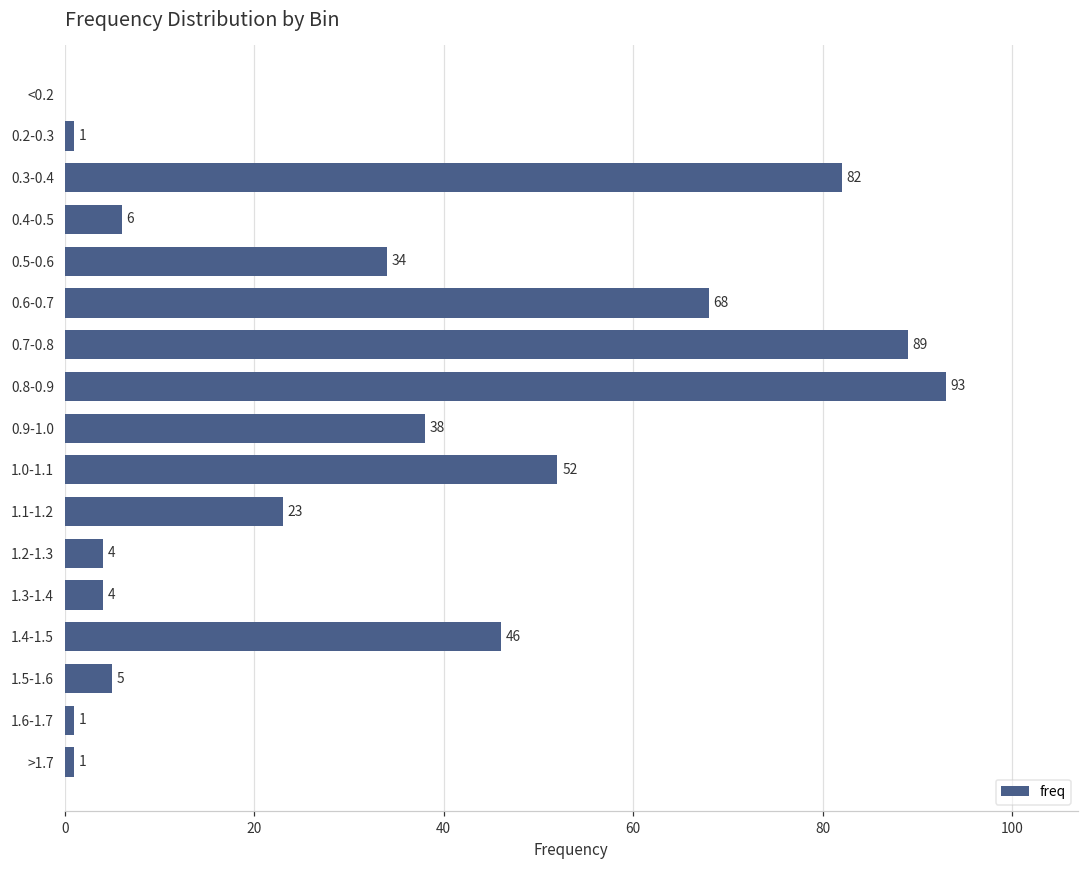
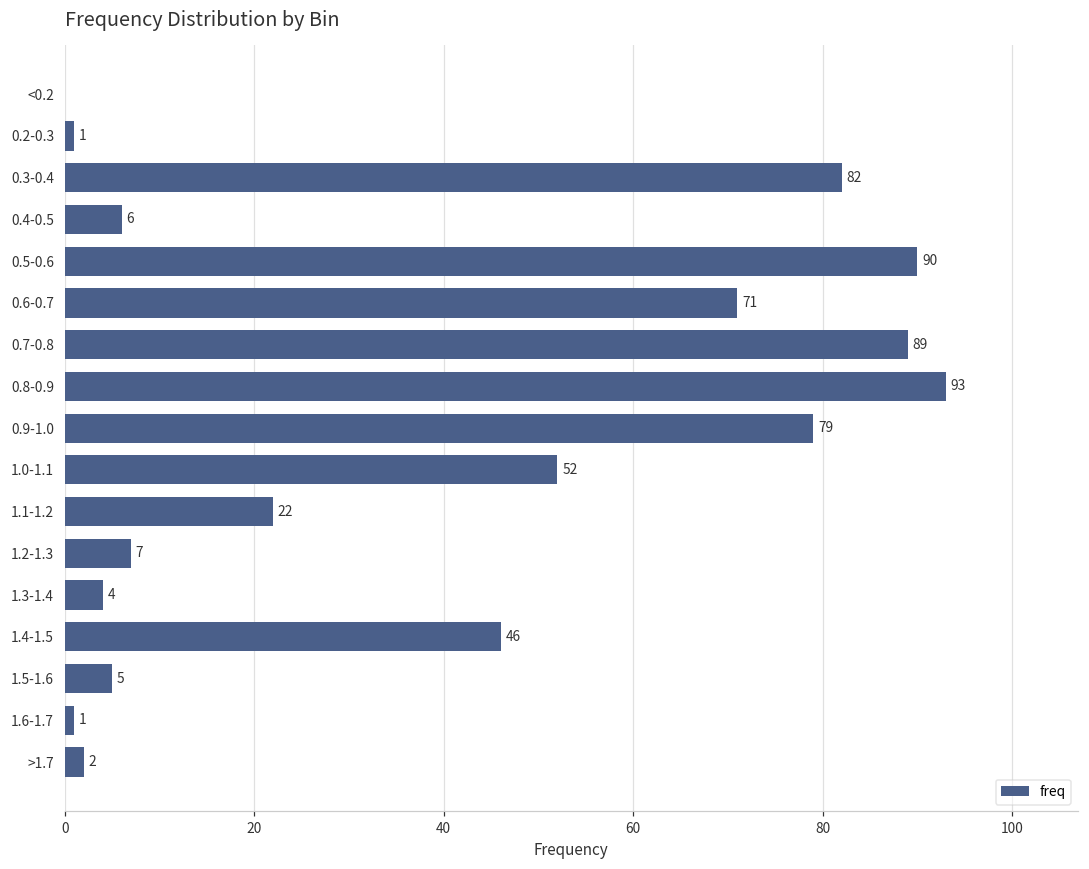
  {
    "0.2-0.3": 1,
    "0.3-0.4": 82,
    "0.4-0.5": 6,
-   "0.5-0.6": 34,
-   "0.6-0.7": 68,
+   "0.5-0.6": 90,
+   "0.6-0.7": 71,
    "0.7-0.8": 89,
    "0.8-0.9": 93,
-   "0.9-1.0": 38,
+   "0.9-1.0": 79,
    "1.0-1.1": 52,
-   "1.1-1.2": 23,
-   "1.2-1.3": 4,
+   "1.1-1.2": 22,
+   "1.2-1.3": 7,
    "1.3-1.4": 4,
    "1.4-1.5": 46,
    "1.5-1.6": 5,
    "1.6-1.7": 1,
-   ">1.7": 1
+   ">1.7": 2
  }
